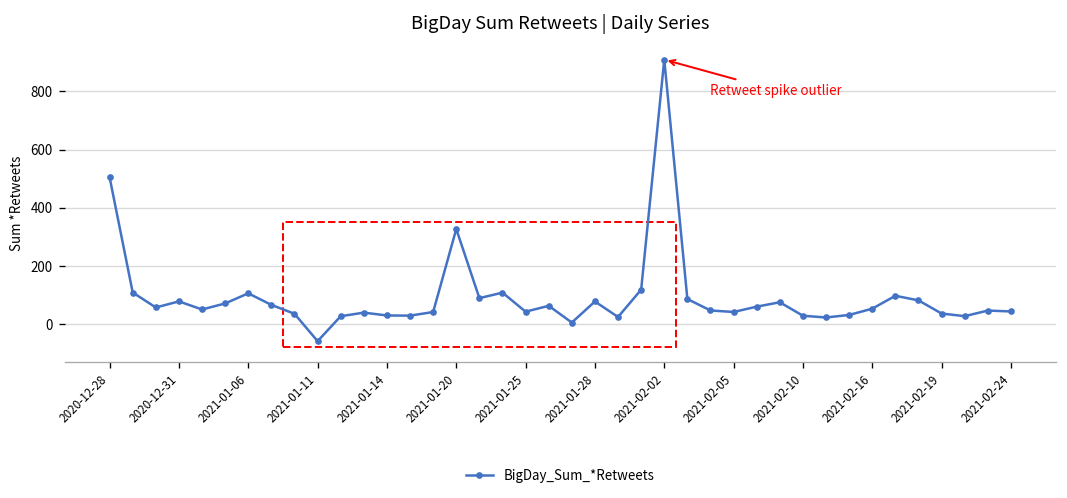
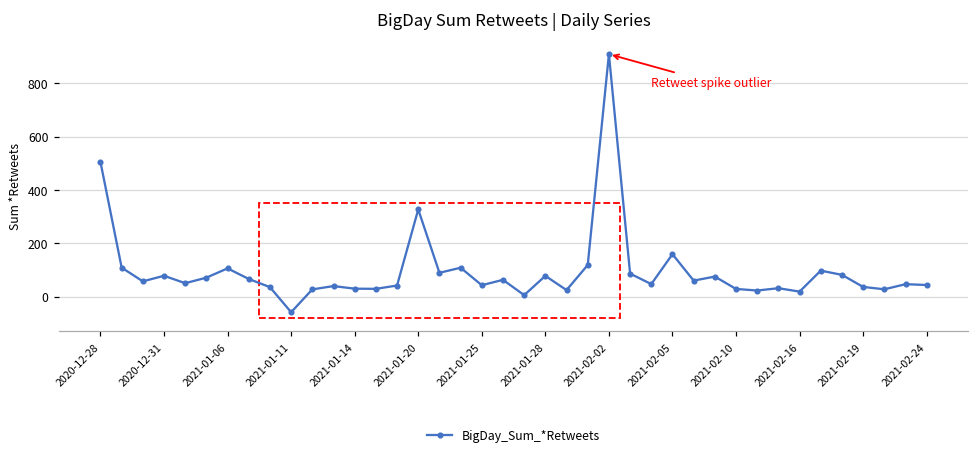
  {
    "2020-12-28": 510,
    "2020-12-31": 80,
    "2021-01-06": 110,
    "2021-01-11": -60,
    "2021-01-14": 30,
    "2021-01-20": 330,
    "2021-01-25": 40,
    "2021-01-28": 80,
    "2021-02-02": 910,
-   "2021-02-05": 40,
+   "2021-02-05": 160,
    "2021-02-10": 30,
-   "2021-02-16": 50,
+   "2021-02-16": 20,
    "2021-02-19": 40,
    "2021-02-24": 40
  }
